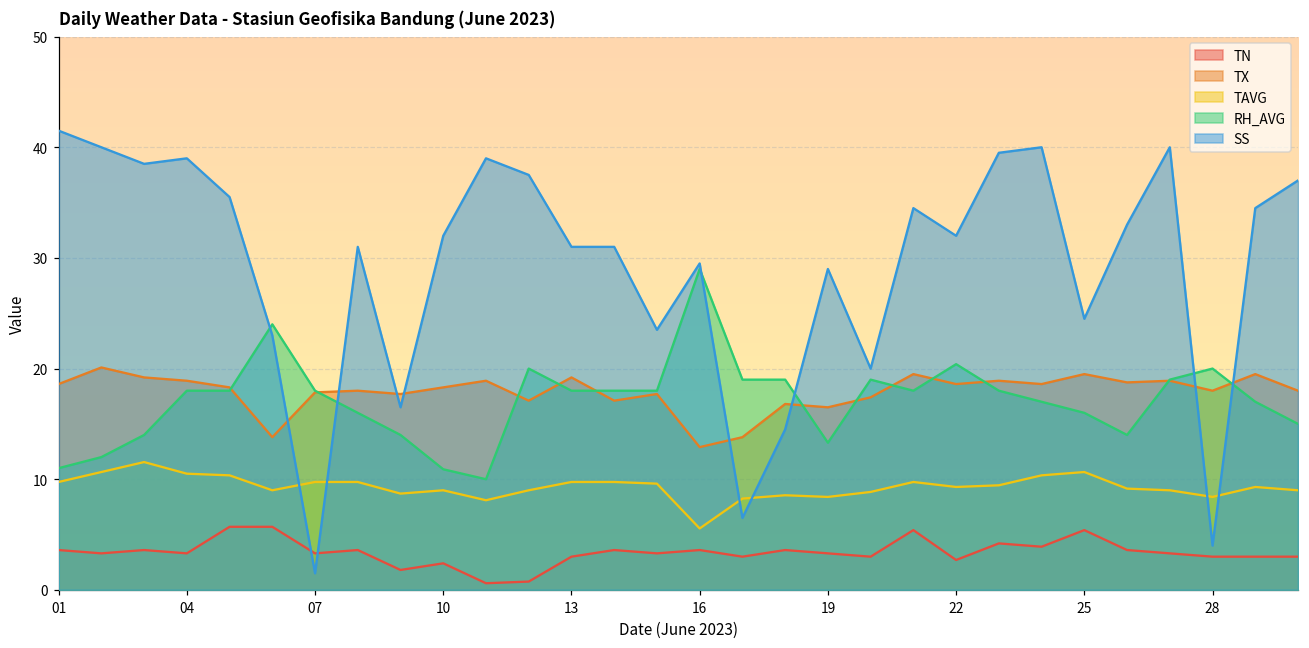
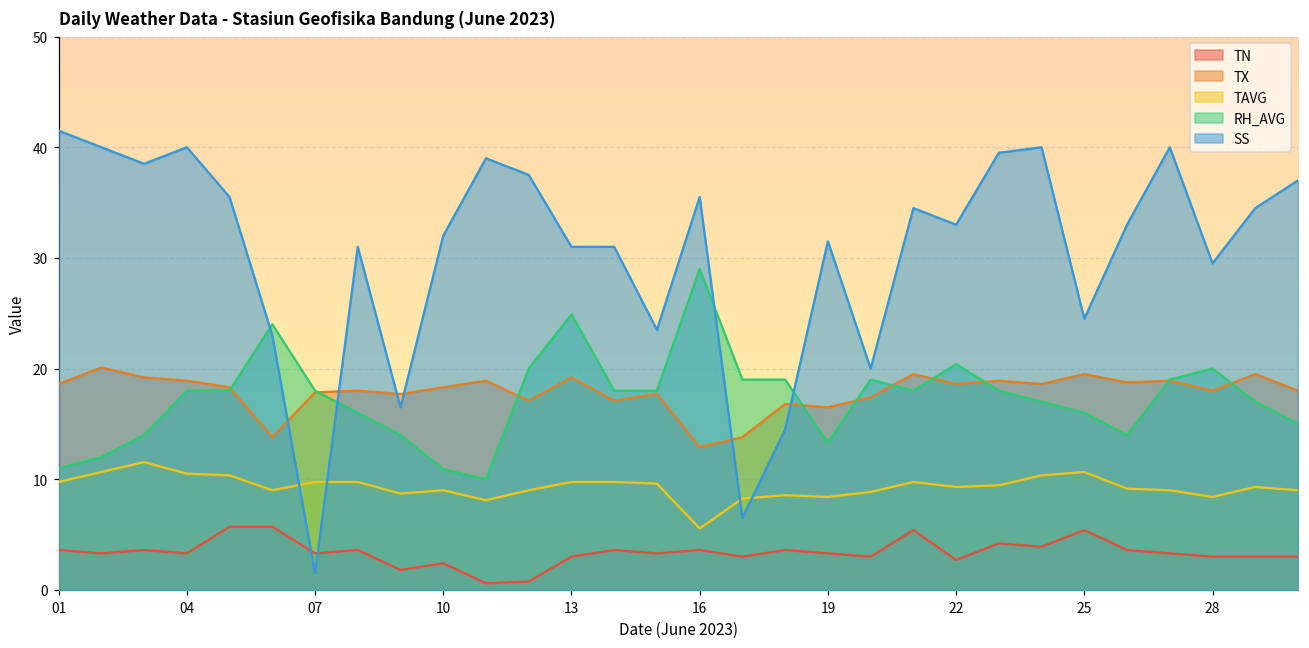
  {
    "RH_AVG": {
      "01": 11.0,
      "04": 18.0,
      "10": 10.9,
-     "13": 18.0,
+     "13": 24.9,
      "16": 29.0,
      "19": 13.3,
      "22": 20.4,
      "25": 16.0,
      "28": 20.0
    },
    "SS": {
      "01": 41.5,
-     "04": 39.0,
+     "04": 40.0,
      "07": 1.5,
      "10": 32.0,
      "13": 31.0,
-     "16": 29.5,
-     "19": 29.0,
-     "22": 32.0,
+     "16": 35.5,
+     "19": 31.5,
+     "22": 33.0,
      "25": 24.5,
-     "28": 4.0
+     "28": 29.5
    }
  }
